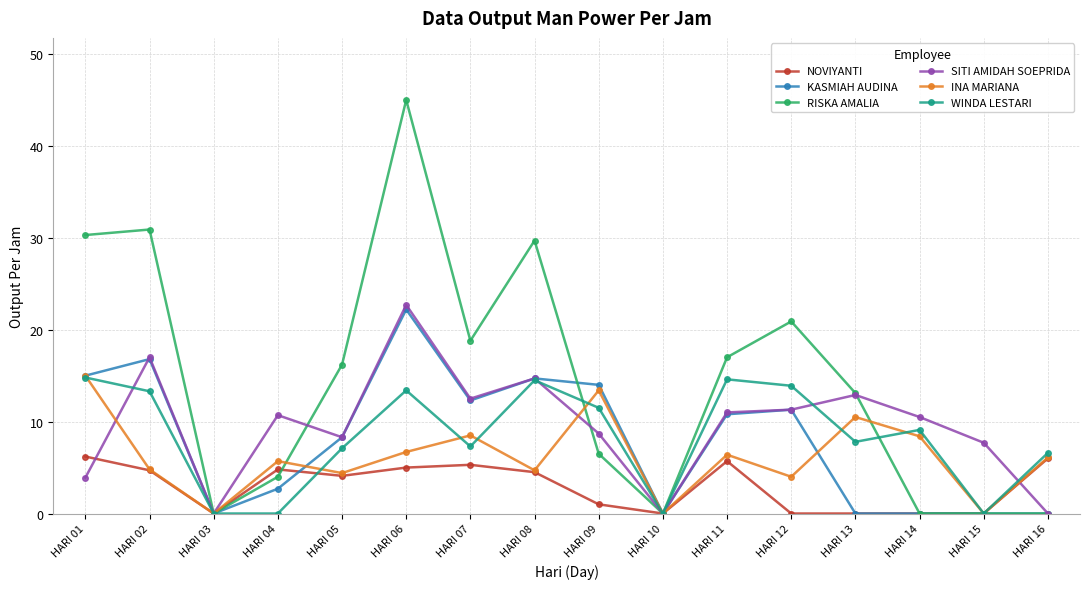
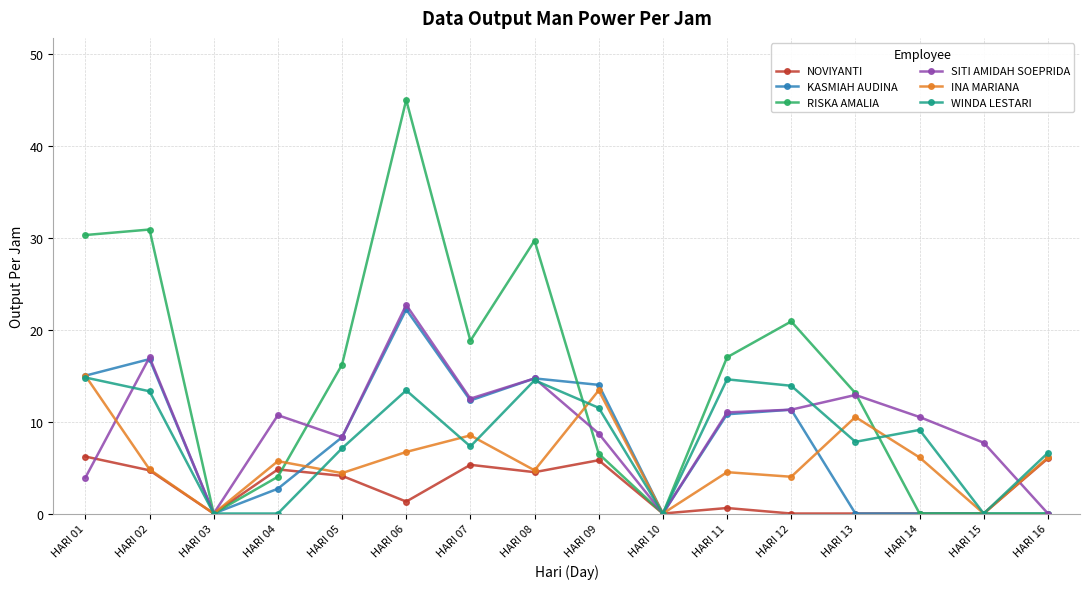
  {
    "NOVIYANTI": {
      "HARI 01": 6,
      "HARI 04": 5,
      "HARI 05": 4,
-     "HARI 06": 5,
+     "HARI 06": 1,
      "HARI 07": 5,
-     "HARI 09": 1,
-     "HARI 11": 6,
+     "HARI 09": 6,
+     "HARI 11": 1,
      "HARI 12": 0
    },
    "KASMIAH AUDINA": {
      "HARI 04": 3,
      "HARI 06": 22,
      "HARI 09": 14
    },
    "SITI AMIDAH SOEPRIDA": {
      "HARI 01": 4,
      "HARI 04": 11,
      "HARI 06": 23,
      "HARI 09": 9,
      "HARI 14": 11,
      "HARI 15": 8
    },
    "INA MARIANA": {
      "HARI 04": 6,
      "HARI 05": 4,
      "HARI 06": 7,
      "HARI 07": 9,
      "HARI 09": 13,
-     "HARI 11": 6,
+     "HARI 11": 5,
      "HARI 12": 4,
      "HARI 13": 11,
-     "HARI 14": 8
+     "HARI 14": 6
    }
  }
